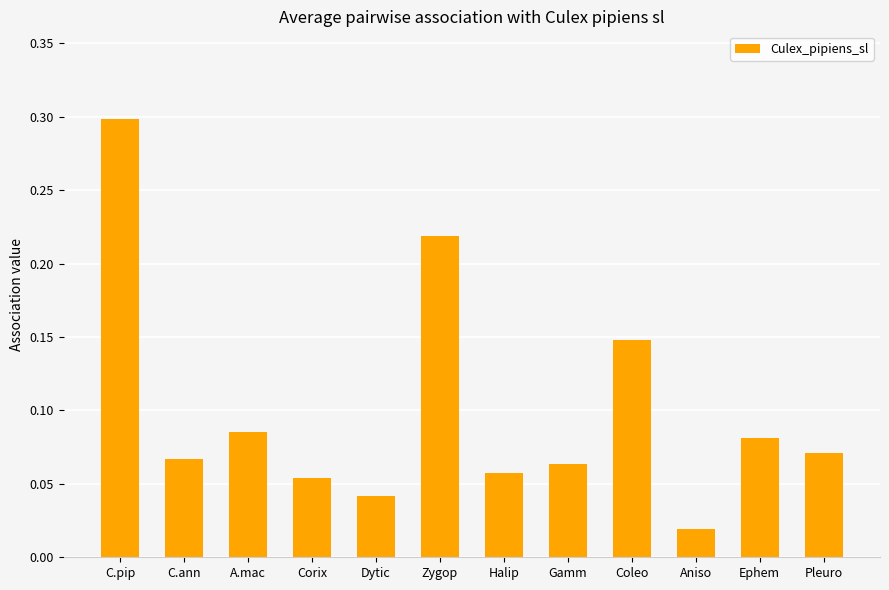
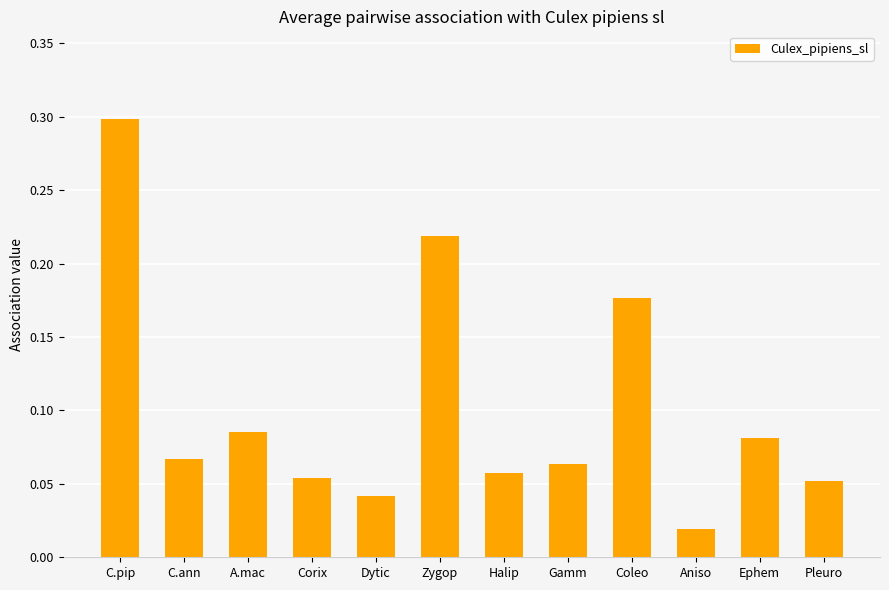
  {
    "C.pip": 0.298,
    "C.ann": 0.067,
    "A.mac": 0.085,
    "Corix": 0.054,
    "Dytic": 0.042,
    "Zygop": 0.219,
    "Halip": 0.057,
    "Gamm": 0.063,
-   "Coleo": 0.148,
+   "Coleo": 0.176,
    "Aniso": 0.019,
    "Ephem": 0.081,
-   "Pleuro": 0.071
+   "Pleuro": 0.052
  }
